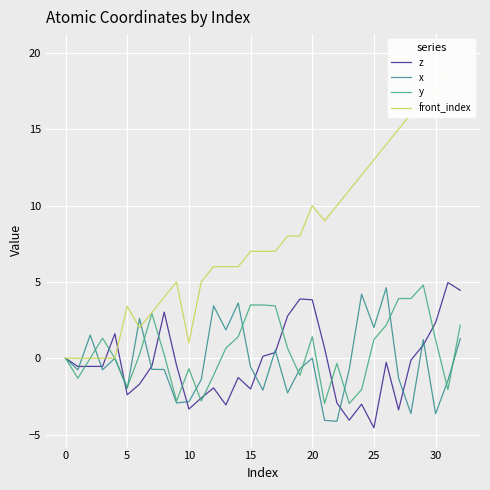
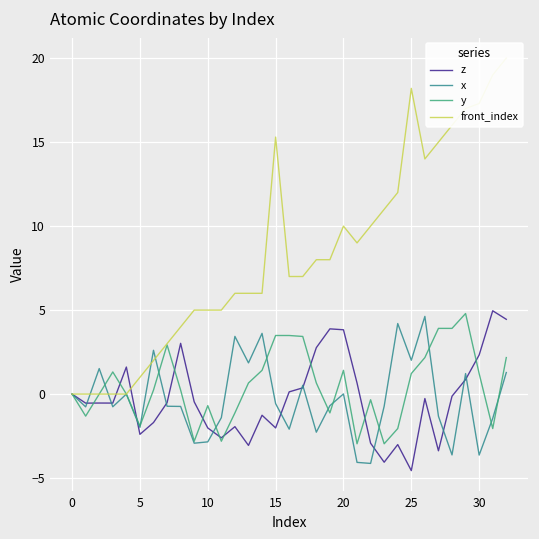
  {
    "z": {
      "5": -2.4,
-     "10": -3.3,
+     "10": -2.0,
      "15": -2.0,
      "20": 3.8,
      "25": -4.6,
      "30": 2.3
    },
    "front_index": {
-     "5": 3.4,
-     "10": 1,
-     "15": 7.0,
+     "5": 1.0,
+     "10": 5,
+     "15": 15.3,
      "20": 10.0,
-     "25": 13.0
+     "25": 18.2
    }
  }
